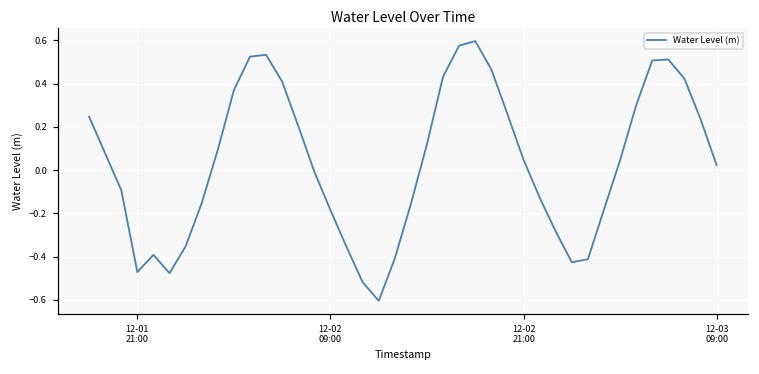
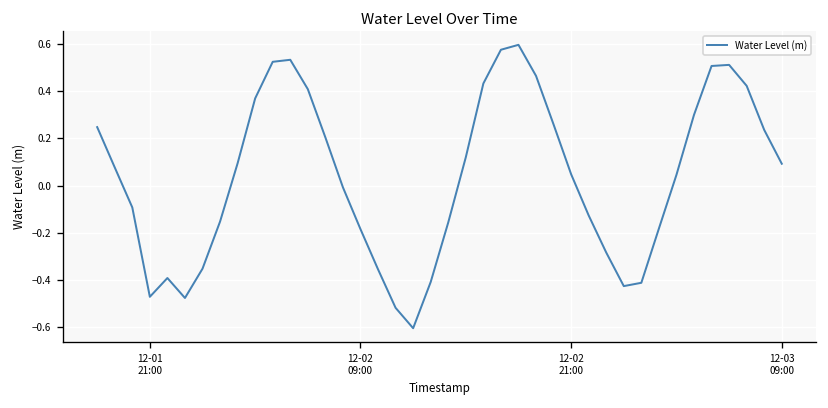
  {
    "12-01 21:00": -0.47,
    "12-02 09:00": -0.19,
    "12-02 21:00": 0.05,
-   "12-03 09:00": 0.02
+   "12-03 09:00": 0.09
  }
